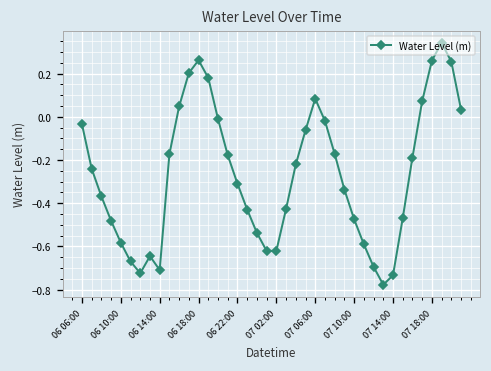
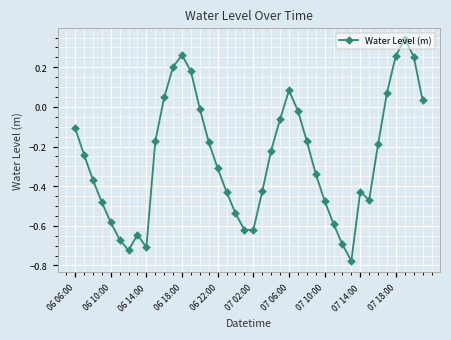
  {
-   "06 06:00": -0.03,
+   "06 06:00": -0.11,
    "06 10:00": -0.58,
    "06 14:00": -0.71,
    "06 18:00": 0.26,
    "06 22:00": -0.31,
    "07 02:00": -0.62,
    "07 06:00": 0.08,
    "07 10:00": -0.47,
-   "07 14:00": -0.73,
+   "07 14:00": -0.43,
    "07 18:00": 0.26
  }
